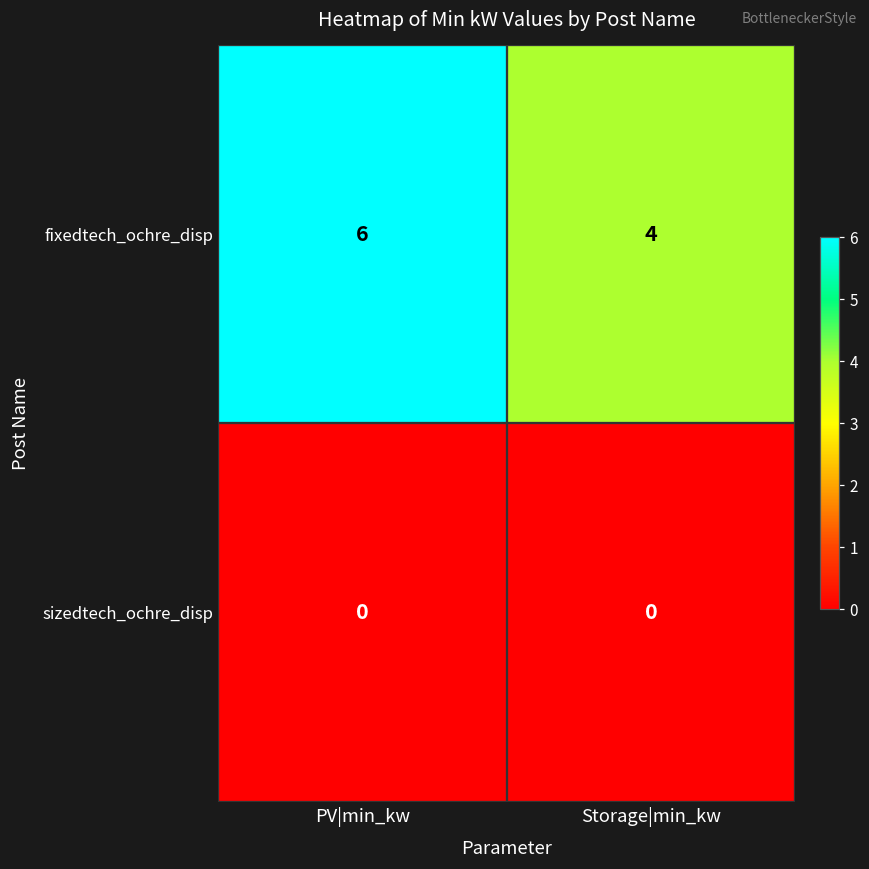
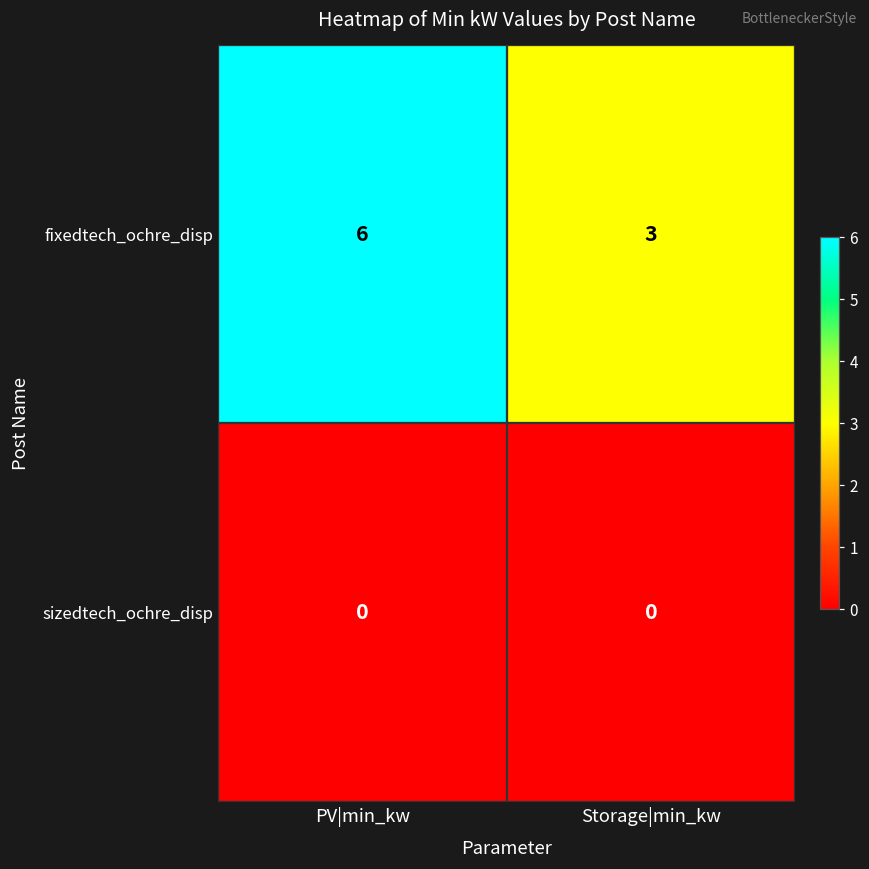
  {
    "fixedtech_ochre_disp": {
      "PV|min_kw": 6,
-     "Storage|min_kw": 4
+     "Storage|min_kw": 3
    },
    "sizedtech_ochre_disp": {
      "PV|min_kw": 0,
      "Storage|min_kw": 0
    }
  }
